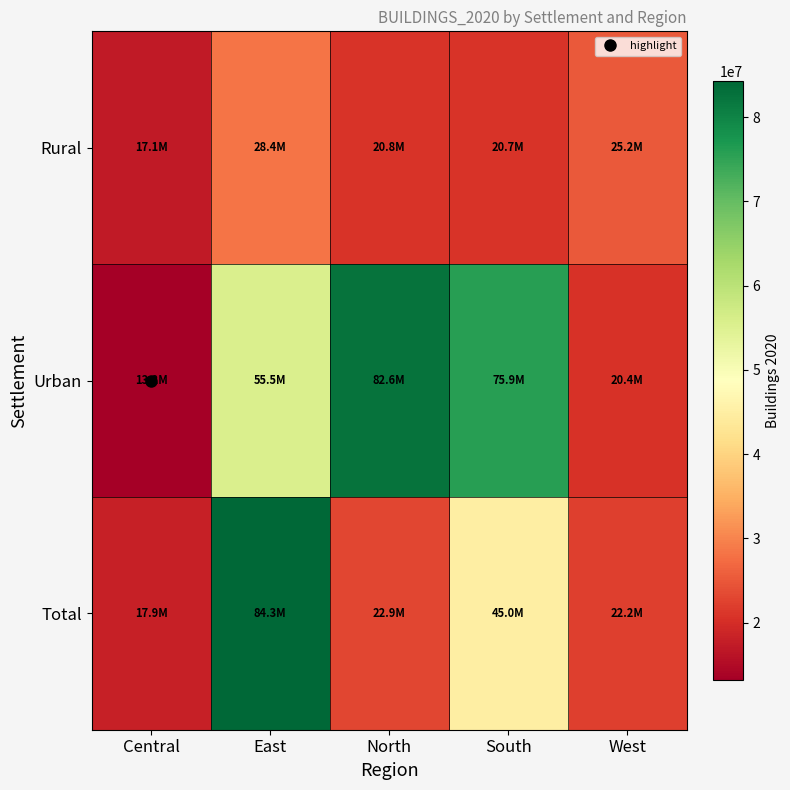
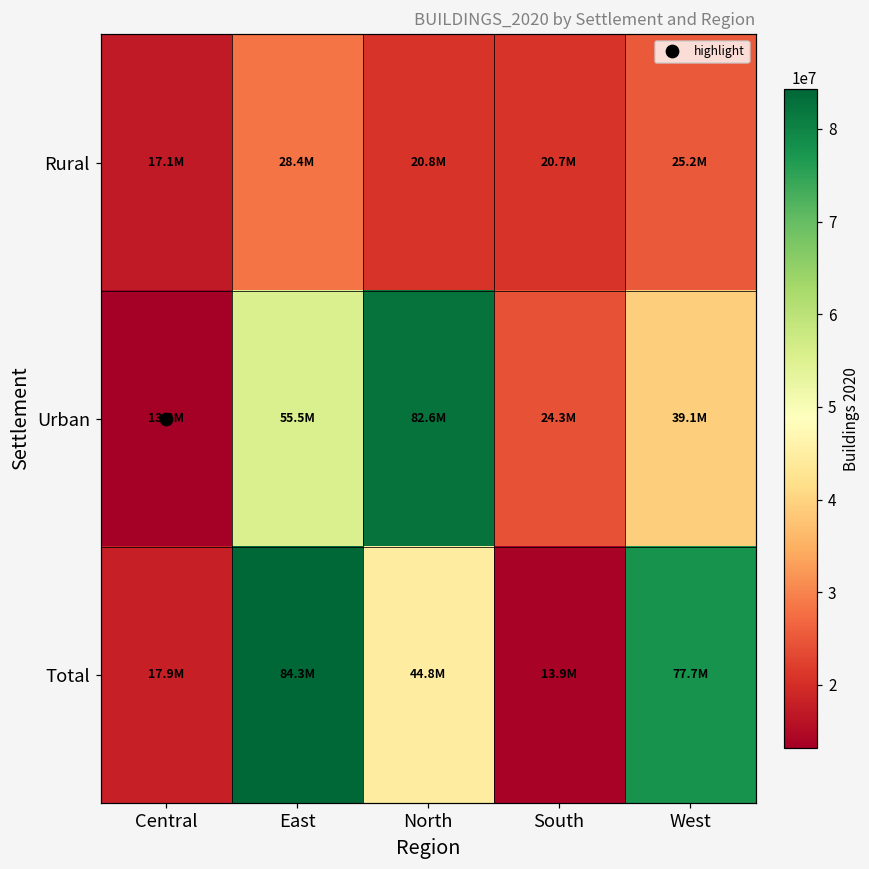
  {
    "Rural": {
      "Central": "17.1M",
      "East": "28.4M",
      "North": "20.8M",
      "South": "20.7M",
      "West": "25.2M"
    },
    "Urban": {
      "East": "55.5M",
      "North": "82.6M",
-     "South": "75.9M",
-     "West": "20.4M"
+     "South": "24.3M",
+     "West": "39.1M"
    },
    "Total": {
      "Central": "17.9M",
      "East": "84.3M",
-     "North": "22.9M",
-     "South": "45.0M",
-     "West": "22.2M"
+     "North": "44.8M",
+     "South": "13.9M",
+     "West": "77.7M"
    }
  }
